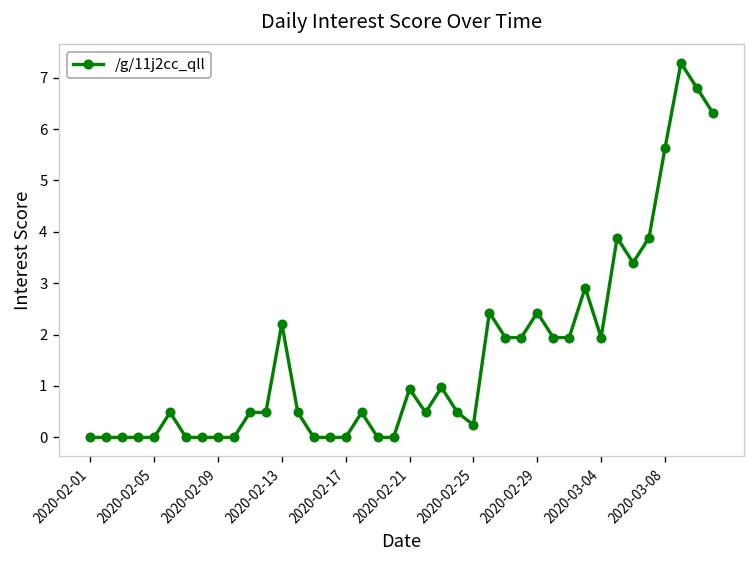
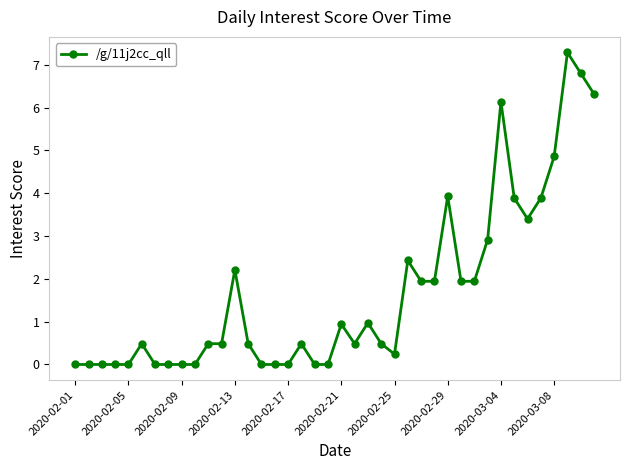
  {
    "2020-02-01": 0.0,
    "2020-02-05": 0.0,
    "2020-02-09": 0.0,
    "2020-02-13": 2.2,
    "2020-02-17": 0.0,
    "2020-02-21": 0.9,
    "2020-02-25": 0.2,
-   "2020-02-29": 2.4,
-   "2020-03-04": 1.9,
-   "2020-03-08": 5.6
+   "2020-02-29": 3.9,
+   "2020-03-04": 6.1,
+   "2020-03-08": 4.9
  }
